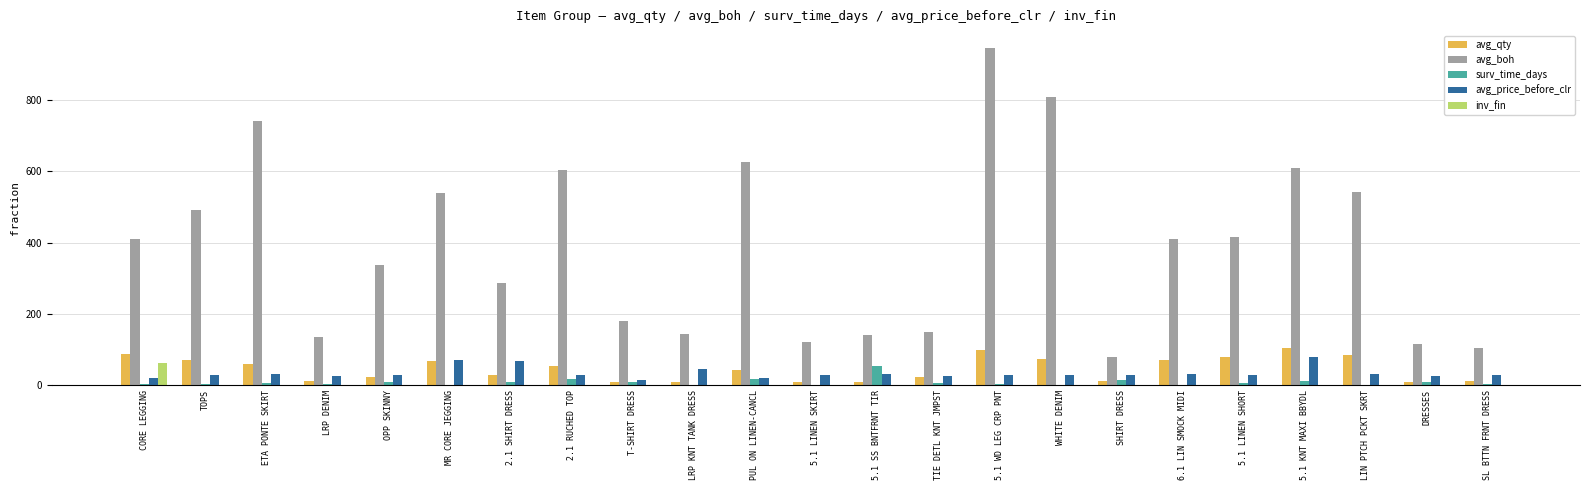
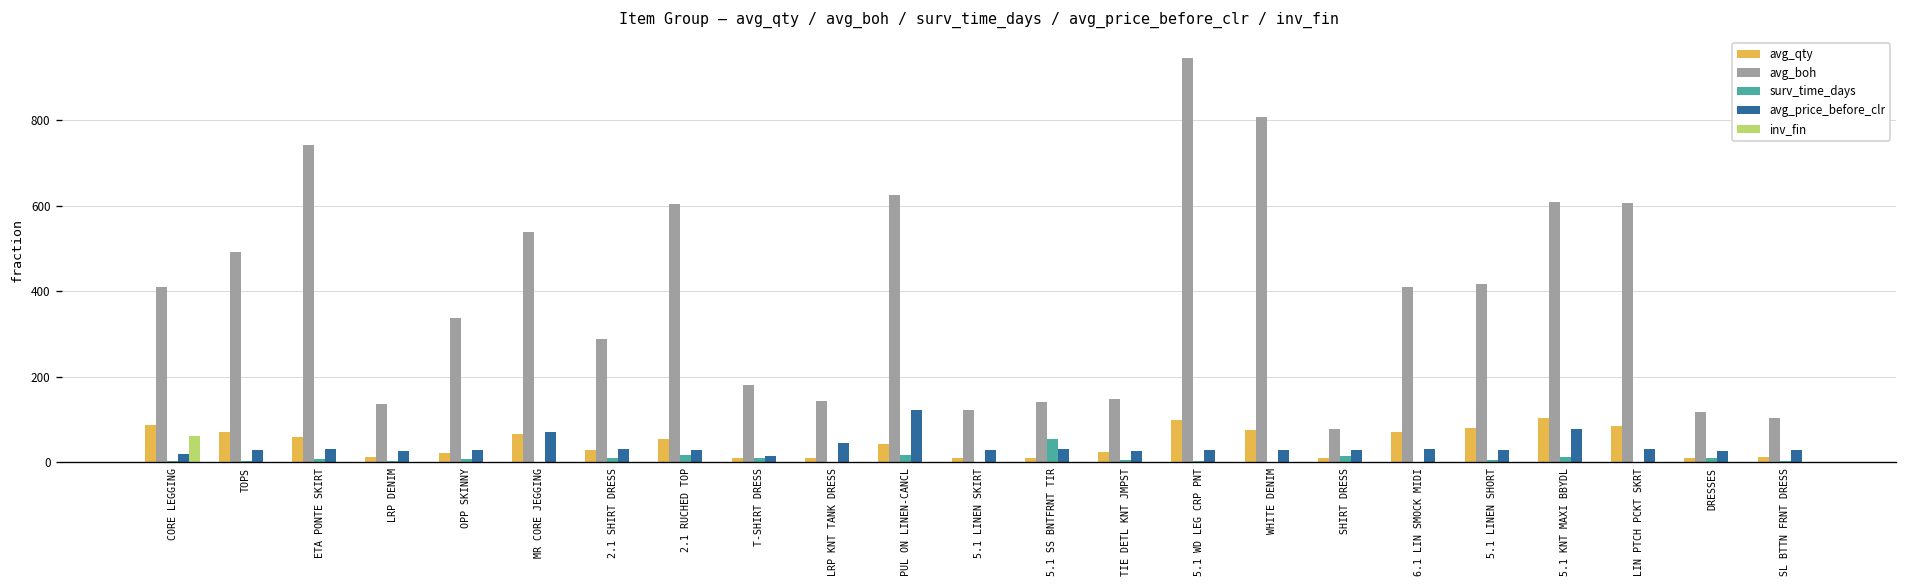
  {
    "avg_qty": {
      "CORE LEGGING": 90,
      "TOPS": 70,
      "ETA PONTE SKIRT": 60,
      "LRP DENIM": 10,
      "OPP SKINNY": 20,
      "MR CORE JEGGING": 70,
      "2.1 SHIRT DRESS": 30,
      "2.1 RUCHED TOP": 50,
      "T-SHIRT DRESS": 10,
      "LRP KNT TANK DRESS": 10,
      "PUL ON LINEN-CANCL": 40,
      "5.1 LINEN SKIRT": 10,
      "5.1 SS BNTFRNT TIR": 10,
      "TIE DETL KNT JMPST": 20,
      "5.1 WD LEG CRP PNT": 100,
      "WHITE DENIM": 70,
      "SHIRT DRESS": 10,
      "6.1 LIN SMOCK MIDI": 70,
      "5.1 LINEN SHORT": 80,
      "5.1 KNT MAXI BBYDL": 100,
      "LIN PTCH PCKT SKRT": 80,
      "DRESSES": 10,
      "SL BTTN FRNT DRESS": 10
    },
    "avg_boh": {
      "CORE LEGGING": 410,
      "TOPS": 490,
      "ETA PONTE SKIRT": 740,
      "LRP DENIM": 140,
      "OPP SKINNY": 340,
      "MR CORE JEGGING": 540,
      "2.1 SHIRT DRESS": 290,
      "2.1 RUCHED TOP": 600,
      "T-SHIRT DRESS": 180,
      "LRP KNT TANK DRESS": 140,
      "PUL ON LINEN-CANCL": 630,
      "5.1 LINEN SKIRT": 120,
      "5.1 SS BNTFRNT TIR": 140,
      "TIE DETL KNT JMPST": 150,
      "5.1 WD LEG CRP PNT": 950,
      "WHITE DENIM": 810,
      "SHIRT DRESS": 80,
      "6.1 LIN SMOCK MIDI": 410,
      "5.1 LINEN SHORT": 420,
      "5.1 KNT MAXI BBYDL": 610,
-     "LIN PTCH PCKT SKRT": 540,
+     "LIN PTCH PCKT SKRT": 610,
      "DRESSES": 120,
      "SL BTTN FRNT DRESS": 100
    },
    "surv_time_days": {
      "OPP SKINNY": 10,
      "2.1 SHIRT DRESS": 10,
      "2.1 RUCHED TOP": 20,
      "T-SHIRT DRESS": 10,
      "PUL ON LINEN-CANCL": 20,
      "5.1 SS BNTFRNT TIR": 50,
      "SHIRT DRESS": 10,
      "5.1 KNT MAXI BBYDL": 10,
      "DRESSES": 10
    },
    "avg_price_before_clr": {
      "CORE LEGGING": 20,
      "TOPS": 30,
      "ETA PONTE SKIRT": 30,
      "LRP DENIM": 20,
      "OPP SKINNY": 30,
      "MR CORE JEGGING": 70,
-     "2.1 SHIRT DRESS": 70,
+     "2.1 SHIRT DRESS": 30,
      "2.1 RUCHED TOP": 30,
      "T-SHIRT DRESS": 10,
      "LRP KNT TANK DRESS": 40,
-     "PUL ON LINEN-CANCL": 20,
+     "PUL ON LINEN-CANCL": 120,
      "5.1 LINEN SKIRT": 30,
      "5.1 SS BNTFRNT TIR": 30,
      "TIE DETL KNT JMPST": 20,
      "5.1 WD LEG CRP PNT": 30,
      "WHITE DENIM": 30,
      "SHIRT DRESS": 30,
      "6.1 LIN SMOCK MIDI": 30,
      "5.1 LINEN SHORT": 30,
      "5.1 KNT MAXI BBYDL": 80,
      "LIN PTCH PCKT SKRT": 30,
      "DRESSES": 30,
      "SL BTTN FRNT DRESS": 30
    },
    "inv_fin": {
      "CORE LEGGING": 60,
      "2.1 SHIRT DRESS": 0,
      "2.1 RUCHED TOP": 0,
      "T-SHIRT DRESS": 0,
      "LRP KNT TANK DRESS": 0,
      "5.1 LINEN SKIRT": 0,
      "SHIRT DRESS": 0,
      "LIN PTCH PCKT SKRT": 0
    }
  }
